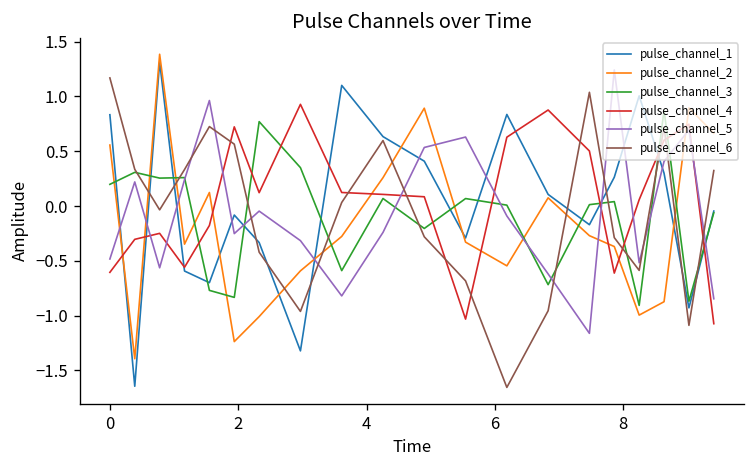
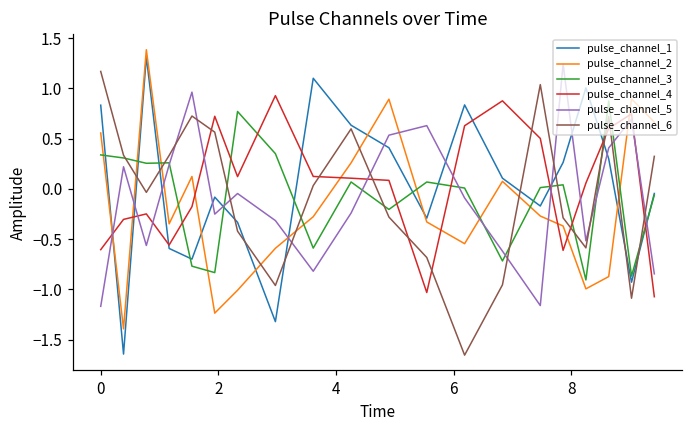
  {
    "pulse_channel_1": {
      "0": 0.8
    },
    "pulse_channel_2": {
      "0": 0.6
    },
    "pulse_channel_3": {
-     "0": 0.2
+     "0": 0.3
    },
    "pulse_channel_4": {
      "0": -0.6
    },
    "pulse_channel_5": {
-     "0": -0.5
+     "0": -1.2
    },
    "pulse_channel_6": {
      "0": 1.2
    }
  }
